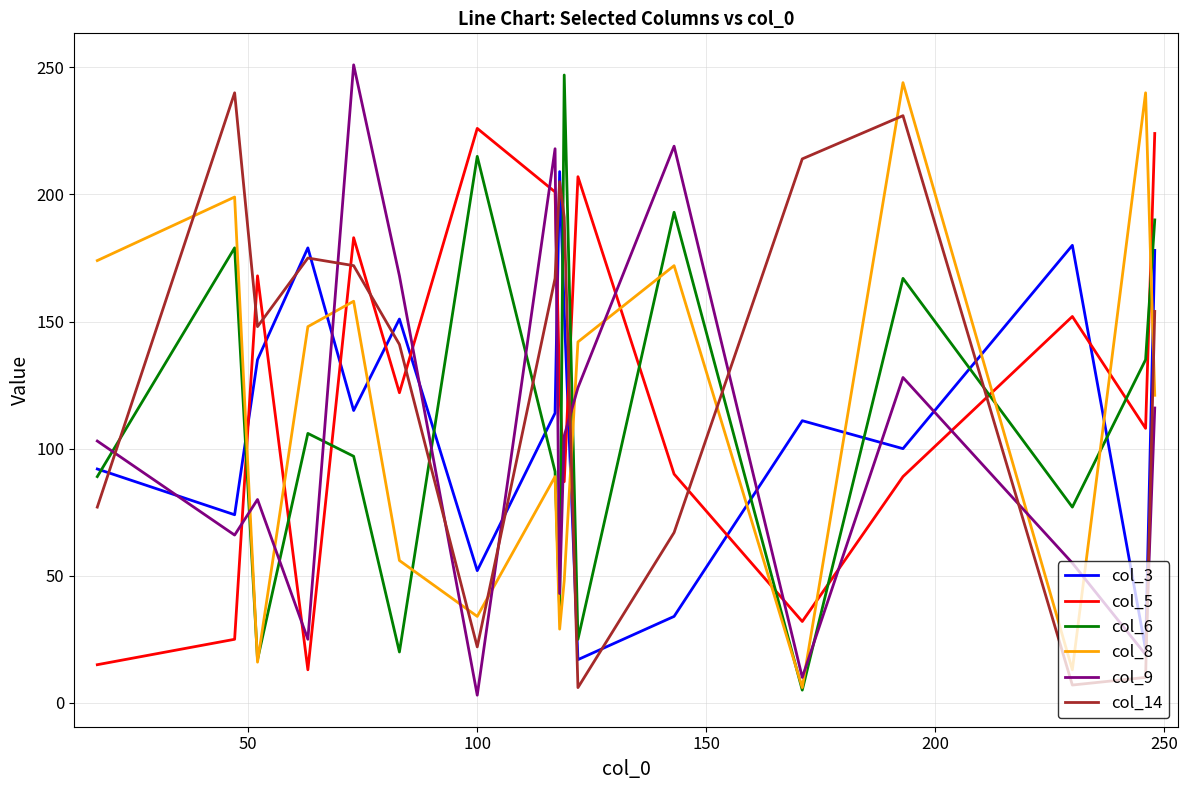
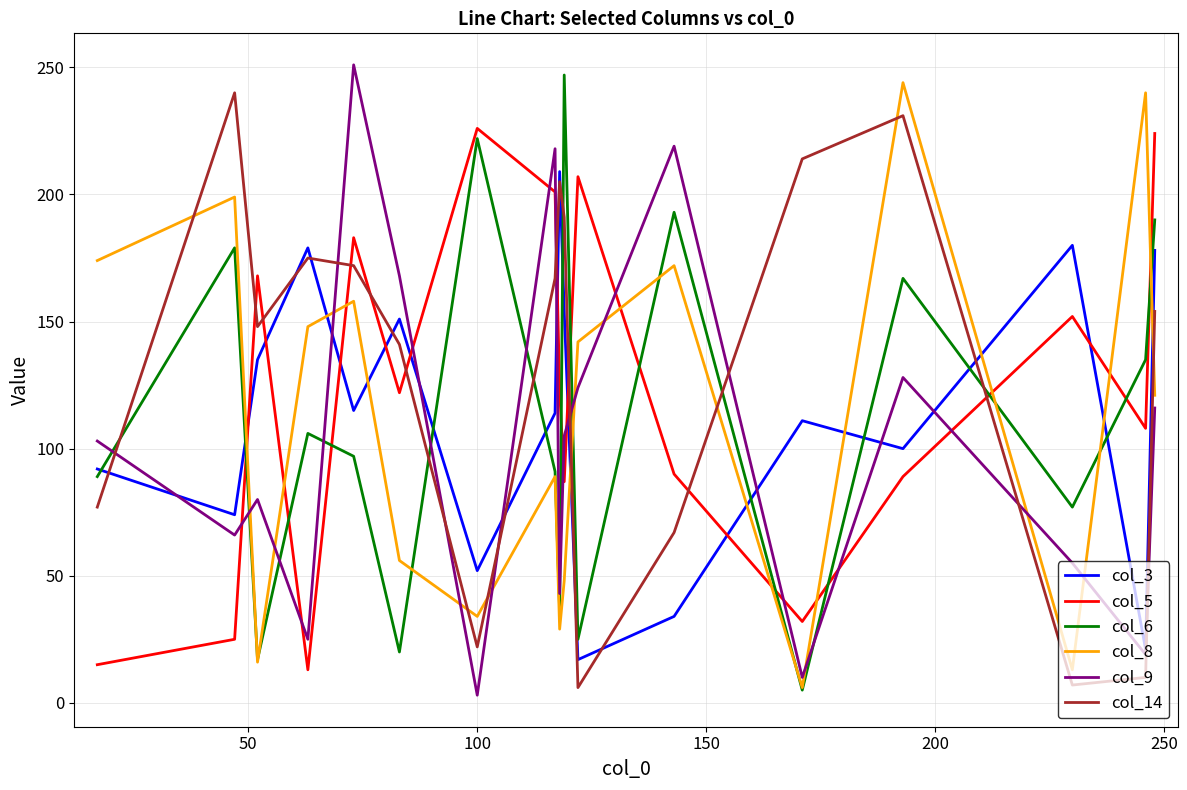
  {
    "col_3": {
      "100": 52
    },
    "col_5": {
      "100": 226
    },
    "col_6": {
-     "100": 215
+     "100": 222
    },
    "col_8": {
      "100": 34
    },
    "col_9": {
      "100": 3
    },
    "col_14": {
      "100": 22
    }
  }
